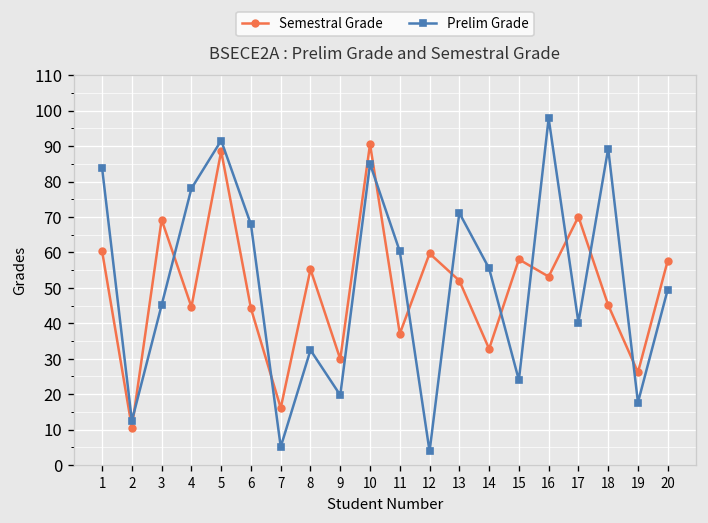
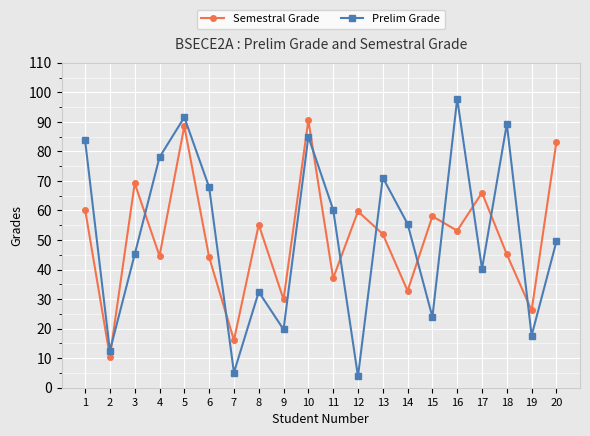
  {
    "Semestral Grade": {
      "1": 60,
      "2": 11,
      "3": 69,
      "4": 45,
      "5": 89,
      "6": 44,
      "7": 16,
      "8": 55,
      "9": 30,
      "10": 91,
      "11": 37,
      "12": 60,
      "13": 52,
      "14": 33,
      "15": 58,
      "16": 53,
-     "17": 70,
+     "17": 66,
      "18": 45,
      "19": 26,
-     "20": 58
+     "20": 83
    },
    "Prelim Grade": {
      "1": 84,
      "2": 12,
      "3": 45,
      "4": 78,
      "5": 92,
      "6": 68,
      "7": 5,
      "8": 32,
      "9": 20,
      "10": 85,
      "11": 60,
      "12": 4,
      "13": 71,
      "14": 55,
      "15": 24,
      "16": 98,
      "17": 40,
      "18": 89,
      "19": 18,
      "20": 50
    }
  }
